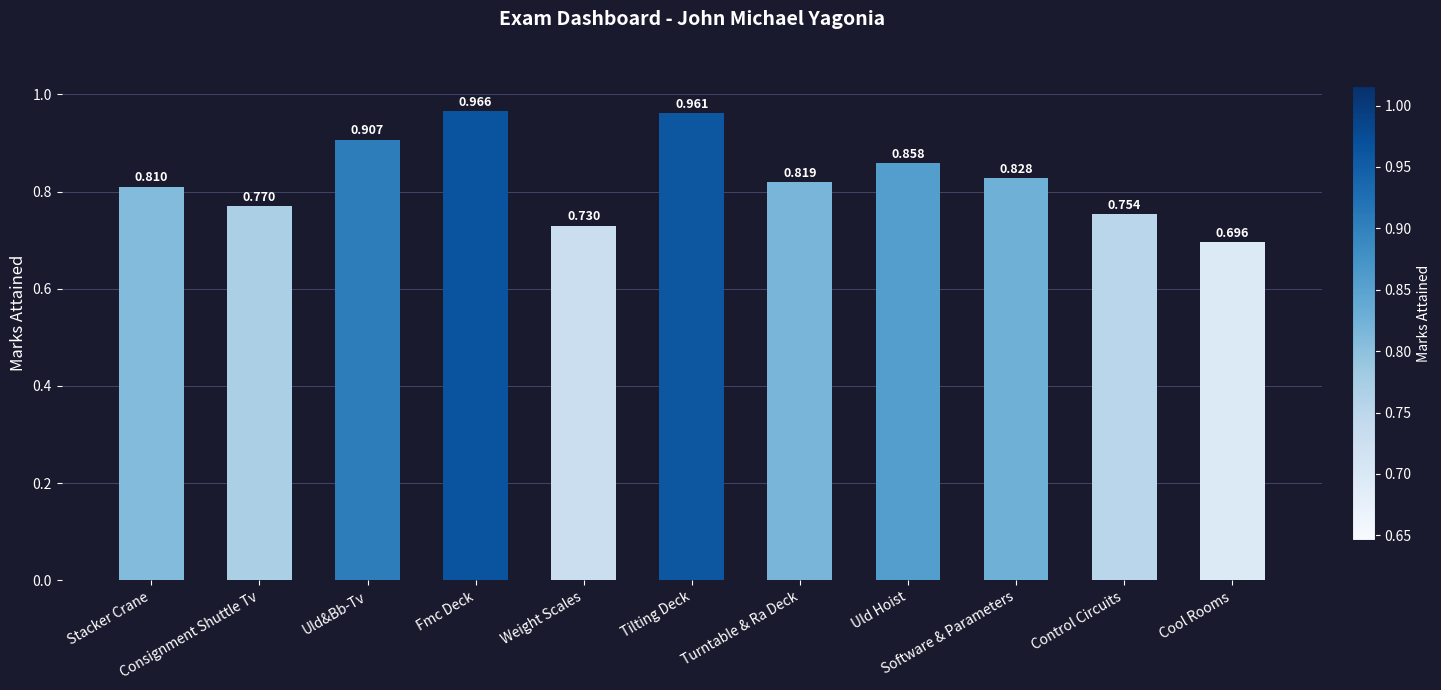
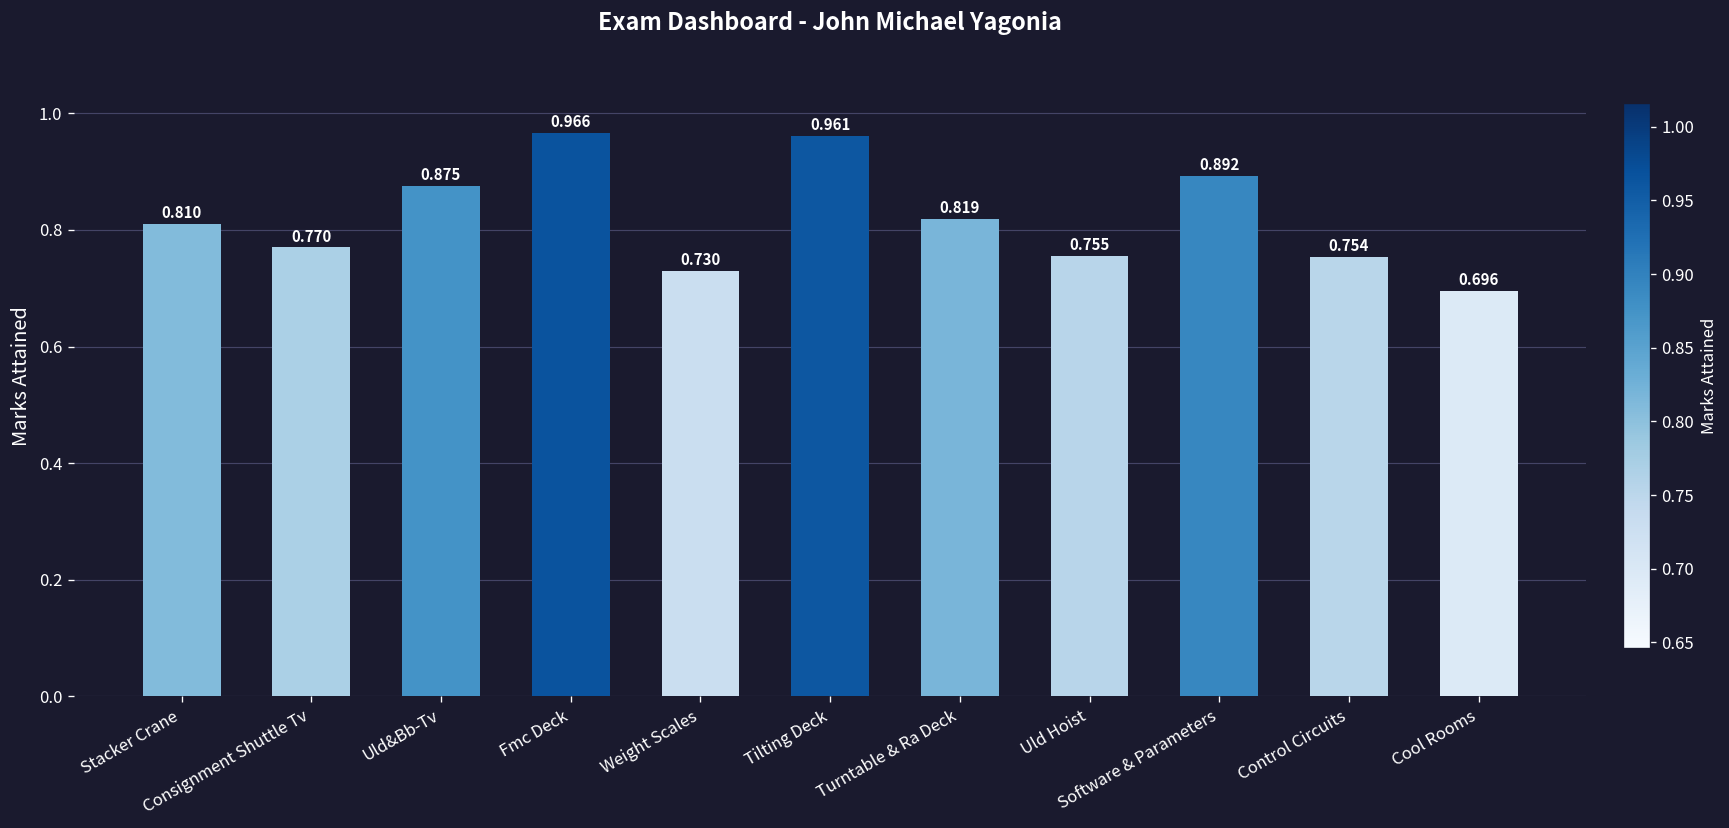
  {
    "Stacker Crane": 0.810,
    "Consignment Shuttle Tv": 0.770,
-   "Uld&Bb-Tv": 0.907,
+   "Uld&Bb-Tv": 0.875,
    "Fmc Deck": 0.966,
    "Weight Scales": 0.730,
    "Tilting Deck": 0.961,
    "Turntable & Ra Deck": 0.819,
-   "Uld Hoist": 0.858,
-   "Software & Parameters": 0.828,
+   "Uld Hoist": 0.755,
+   "Software & Parameters": 0.892,
    "Control Circuits": 0.754,
    "Cool Rooms": 0.696
  }
